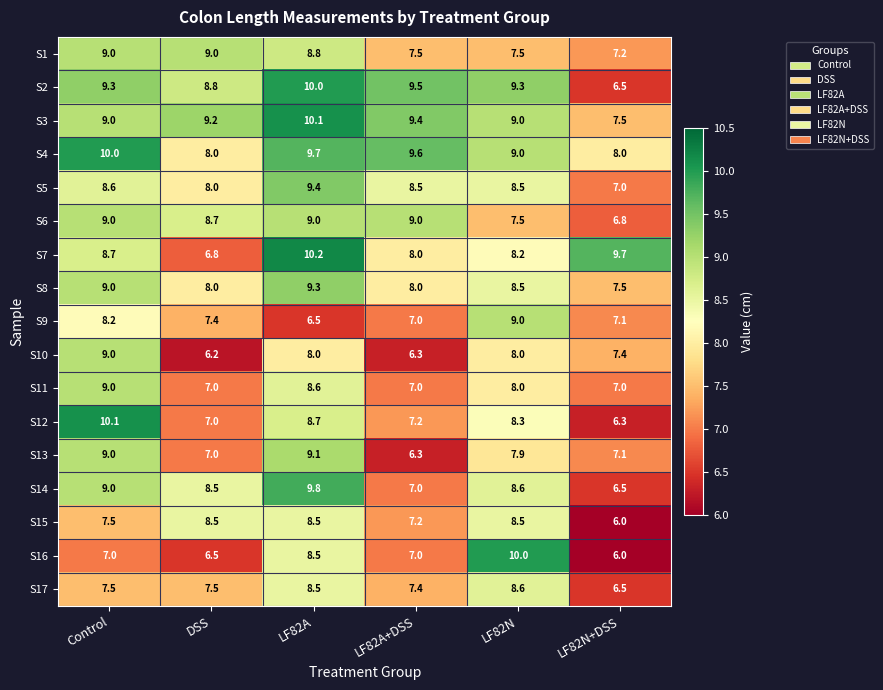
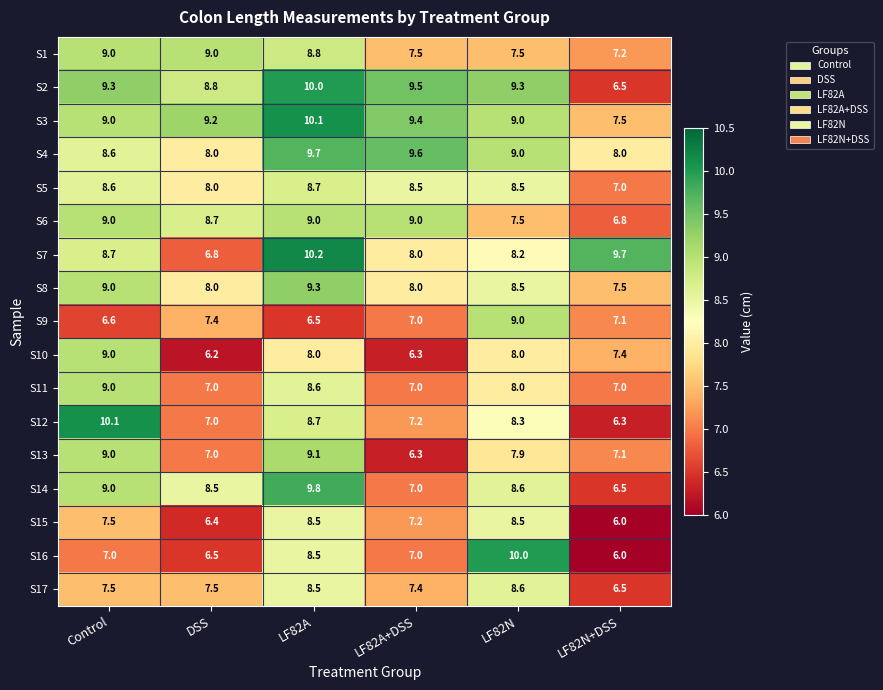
  {
    "S1": {
      "Control": 9.0,
      "DSS": 9.0,
      "LF82A": 8.8,
      "LF82A+DSS": 7.5,
      "LF82N": 7.5,
      "LF82N+DSS": 7.2
    },
    "S2": {
      "Control": 9.3,
      "DSS": 8.8,
      "LF82A": 10.0,
      "LF82A+DSS": 9.5,
      "LF82N": 9.3,
      "LF82N+DSS": 6.5
    },
    "S3": {
      "Control": 9.0,
      "DSS": 9.2,
      "LF82A": 10.1,
      "LF82A+DSS": 9.4,
      "LF82N": 9.0,
      "LF82N+DSS": 7.5
    },
    "S4": {
-     "Control": 10.0,
+     "Control": 8.6,
      "DSS": 8.0,
      "LF82A": 9.7,
      "LF82A+DSS": 9.6,
      "LF82N": 9.0,
      "LF82N+DSS": 8.0
    },
    "S5": {
      "Control": 8.6,
      "DSS": 8.0,
-     "LF82A": 9.4,
+     "LF82A": 8.7,
      "LF82A+DSS": 8.5,
      "LF82N": 8.5,
      "LF82N+DSS": 7.0
    },
    "S6": {
      "Control": 9.0,
      "DSS": 8.7,
      "LF82A": 9.0,
      "LF82A+DSS": 9.0,
      "LF82N": 7.5,
      "LF82N+DSS": 6.8
    },
    "S7": {
      "Control": 8.7,
      "DSS": 6.8,
      "LF82A": 10.2,
      "LF82A+DSS": 8.0,
      "LF82N": 8.2,
      "LF82N+DSS": 9.7
    },
    "S8": {
      "Control": 9.0,
      "DSS": 8.0,
      "LF82A": 9.3,
      "LF82A+DSS": 8.0,
      "LF82N": 8.5,
      "LF82N+DSS": 7.5
    },
    "S9": {
-     "Control": 8.2,
+     "Control": 6.6,
      "DSS": 7.4,
      "LF82A": 6.5,
      "LF82A+DSS": 7.0,
      "LF82N": 9.0,
      "LF82N+DSS": 7.1
    },
    "S10": {
      "Control": 9.0,
      "DSS": 6.2,
      "LF82A": 8.0,
      "LF82A+DSS": 6.3,
      "LF82N": 8.0,
      "LF82N+DSS": 7.4
    },
    "S11": {
      "Control": 9.0,
      "DSS": 7.0,
      "LF82A": 8.6,
      "LF82A+DSS": 7.0,
      "LF82N": 8.0,
      "LF82N+DSS": 7.0
    },
    "S12": {
      "Control": 10.1,
      "DSS": 7.0,
      "LF82A": 8.7,
      "LF82A+DSS": 7.2,
      "LF82N": 8.3,
      "LF82N+DSS": 6.3
    },
    "S13": {
      "Control": 9.0,
      "DSS": 7.0,
      "LF82A": 9.1,
      "LF82A+DSS": 6.3,
      "LF82N": 7.9,
      "LF82N+DSS": 7.1
    },
    "S14": {
      "Control": 9.0,
      "DSS": 8.5,
      "LF82A": 9.8,
      "LF82A+DSS": 7.0,
      "LF82N": 8.6,
      "LF82N+DSS": 6.5
    },
    "S15": {
      "Control": 7.5,
-     "DSS": 8.5,
+     "DSS": 6.4,
      "LF82A": 8.5,
      "LF82A+DSS": 7.2,
      "LF82N": 8.5,
      "LF82N+DSS": 6.0
    },
    "S16": {
      "Control": 7.0,
      "DSS": 6.5,
      "LF82A": 8.5,
      "LF82A+DSS": 7.0,
      "LF82N": 10.0,
      "LF82N+DSS": 6.0
    },
    "S17": {
      "Control": 7.5,
      "DSS": 7.5,
      "LF82A": 8.5,
      "LF82A+DSS": 7.4,
      "LF82N": 8.6,
      "LF82N+DSS": 6.5
    }
  }
